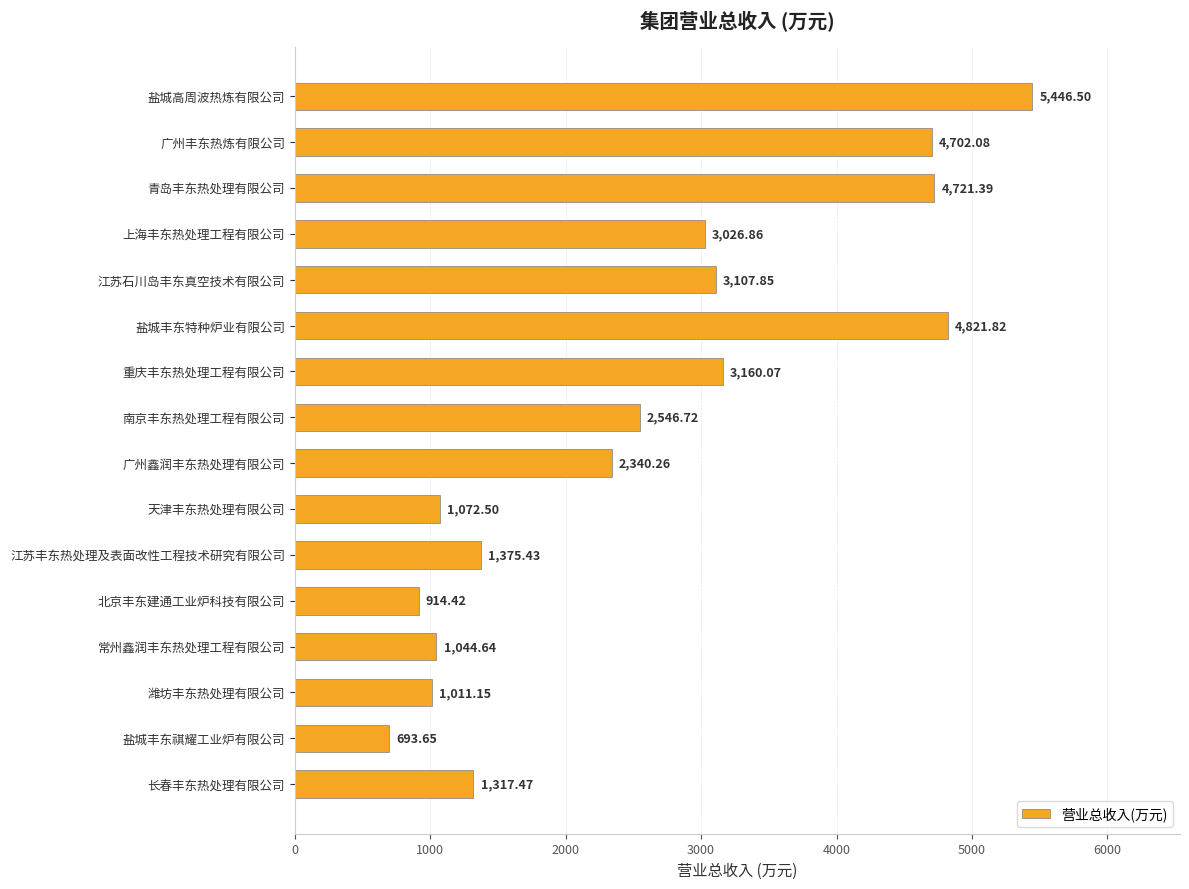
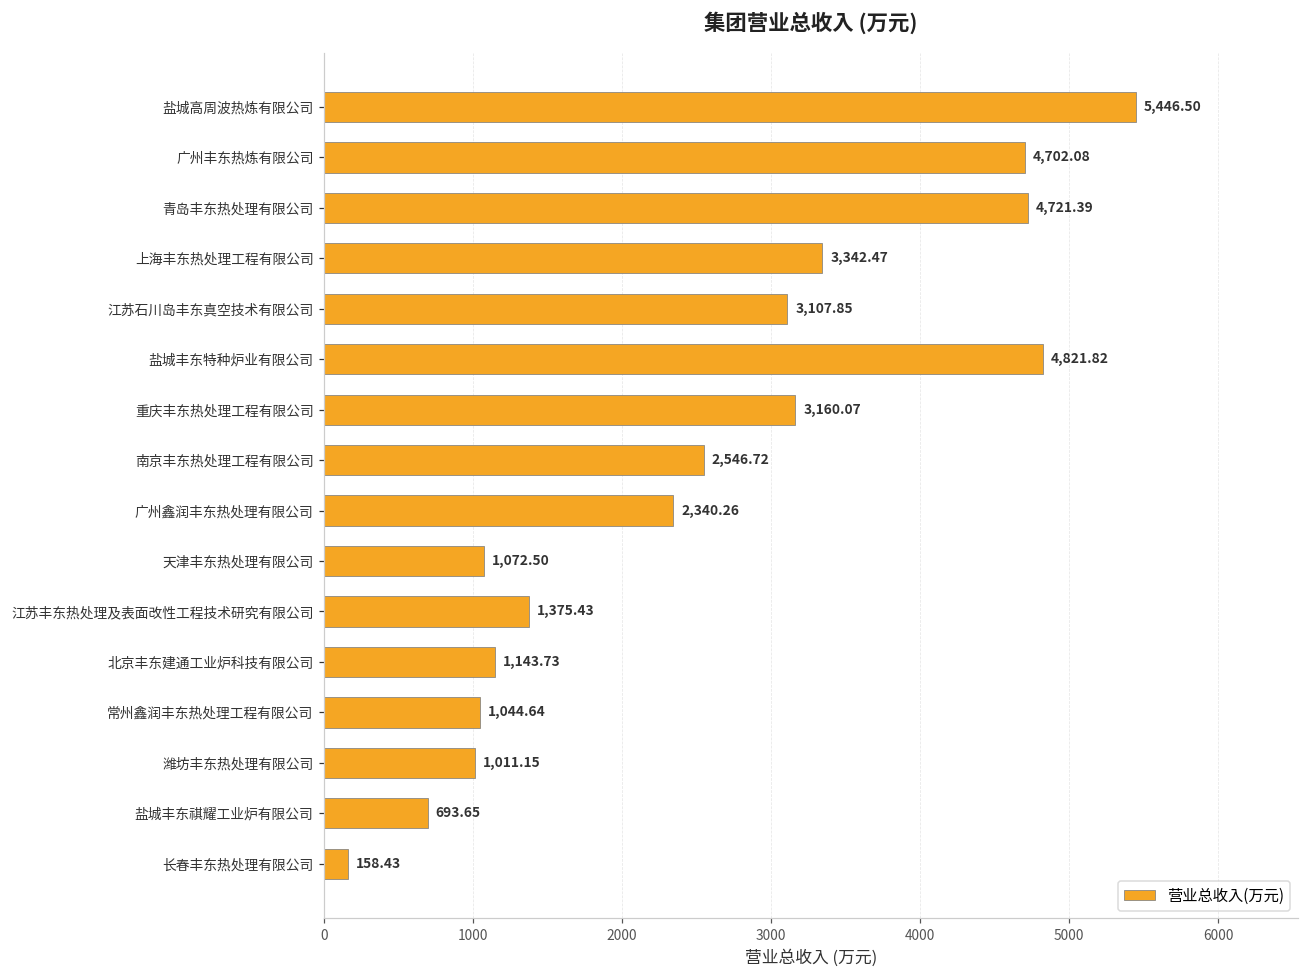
  {
    "盐城高周波热炼有限公司": "5,446.50",
    "广州丰东热炼有限公司": "4,702.08",
    "青岛丰东热处理有限公司": "4,721.39",
-   "上海丰东热处理工程有限公司": "3,026.86",
+   "上海丰东热处理工程有限公司": "3,342.47",
    "江苏石川岛丰东真空技术有限公司": "3,107.85",
    "盐城丰东特种炉业有限公司": "4,821.82",
    "重庆丰东热处理工程有限公司": "3,160.07",
    "南京丰东热处理工程有限公司": "2,546.72",
    "广州鑫润丰东热处理有限公司": "2,340.26",
    "天津丰东热处理有限公司": "1,072.50",
    "江苏丰东热处理及表面改性工程技术研究有限公司": "1,375.43",
-   "北京丰东建通工业炉科技有限公司": "914.42",
+   "北京丰东建通工业炉科技有限公司": "1,143.73",
    "常州鑫润丰东热处理工程有限公司": "1,044.64",
    "潍坊丰东热处理有限公司": "1,011.15",
    "盐城丰东祺耀工业炉有限公司": "693.65",
-   "长春丰东热处理有限公司": "1,317.47"
+   "长春丰东热处理有限公司": "158.43"
  }
